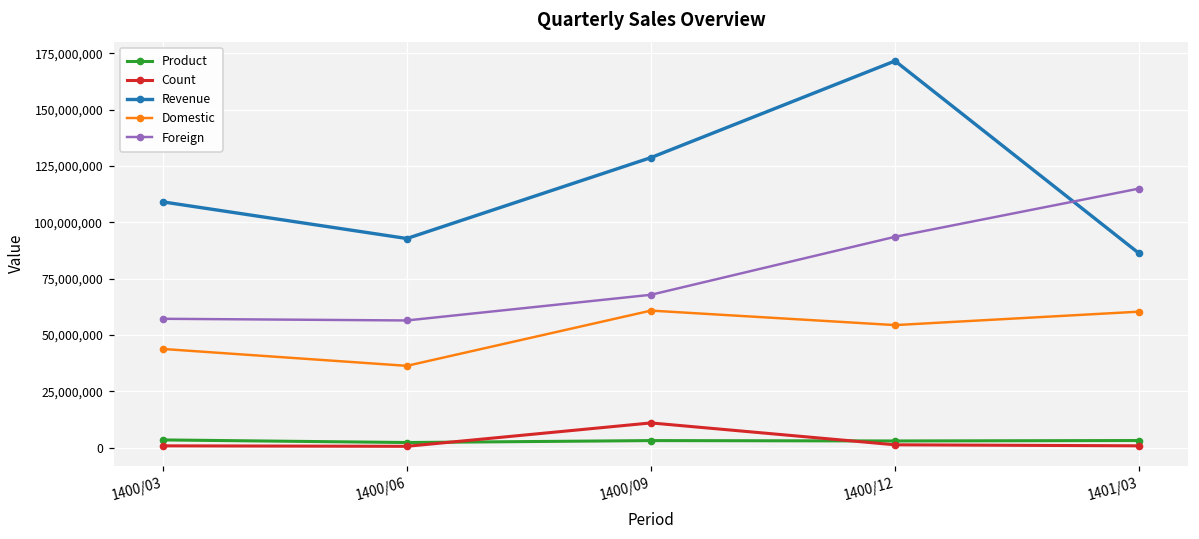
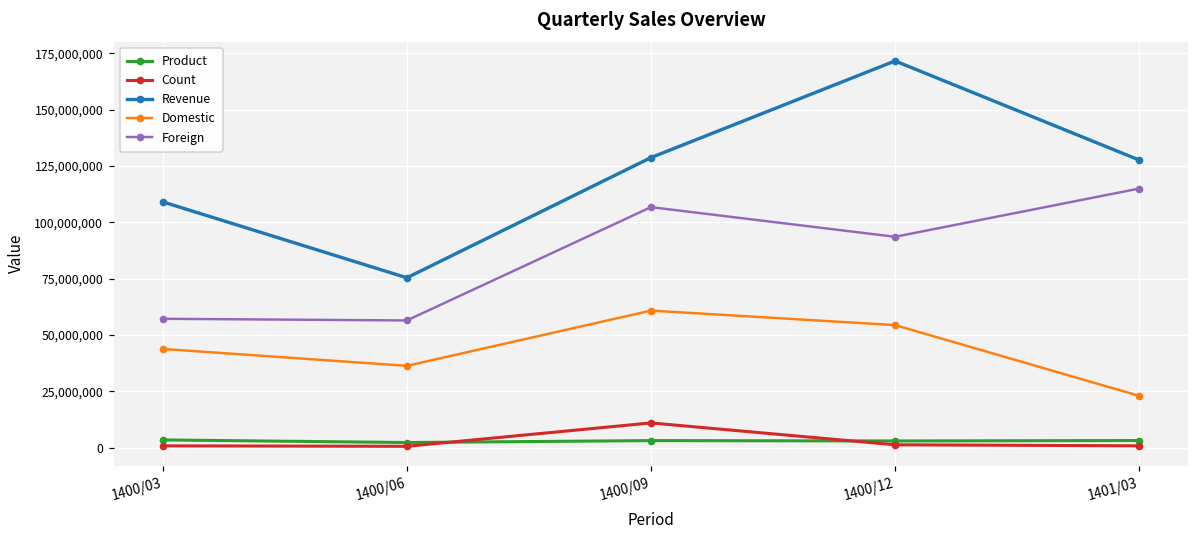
  {
    "Product": {
      "1400/03": "3,000,000",
      "1400/06": "2,000,000",
      "1400/09": "3,000,000",
      "1400/12": "3,000,000",
      "1401/03": "3,000,000"
    },
    "Count": {
      "1400/03": "1,000,000",
      "1400/06": "1,000,000",
      "1400/09": "11,000,000",
      "1400/12": "1,000,000",
      "1401/03": "1,000,000"
    },
    "Revenue": {
      "1400/03": "109,000,000",
-     "1400/06": "93,000,000",
+     "1400/06": "75,000,000",
      "1400/09": "129,000,000",
      "1400/12": "172,000,000",
-     "1401/03": "86,000,000"
+     "1401/03": "128,000,000"
    },
    "Domestic": {
      "1400/03": "44,000,000",
      "1400/06": "36,000,000",
      "1400/09": "61,000,000",
      "1400/12": "54,000,000",
-     "1401/03": "60,000,000"
+     "1401/03": "23,000,000"
    },
    "Foreign": {
      "1400/03": "57,000,000",
      "1400/06": "56,000,000",
-     "1400/09": "68,000,000",
+     "1400/09": "107,000,000",
      "1400/12": "94,000,000",
      "1401/03": "115,000,000"
    }
  }
